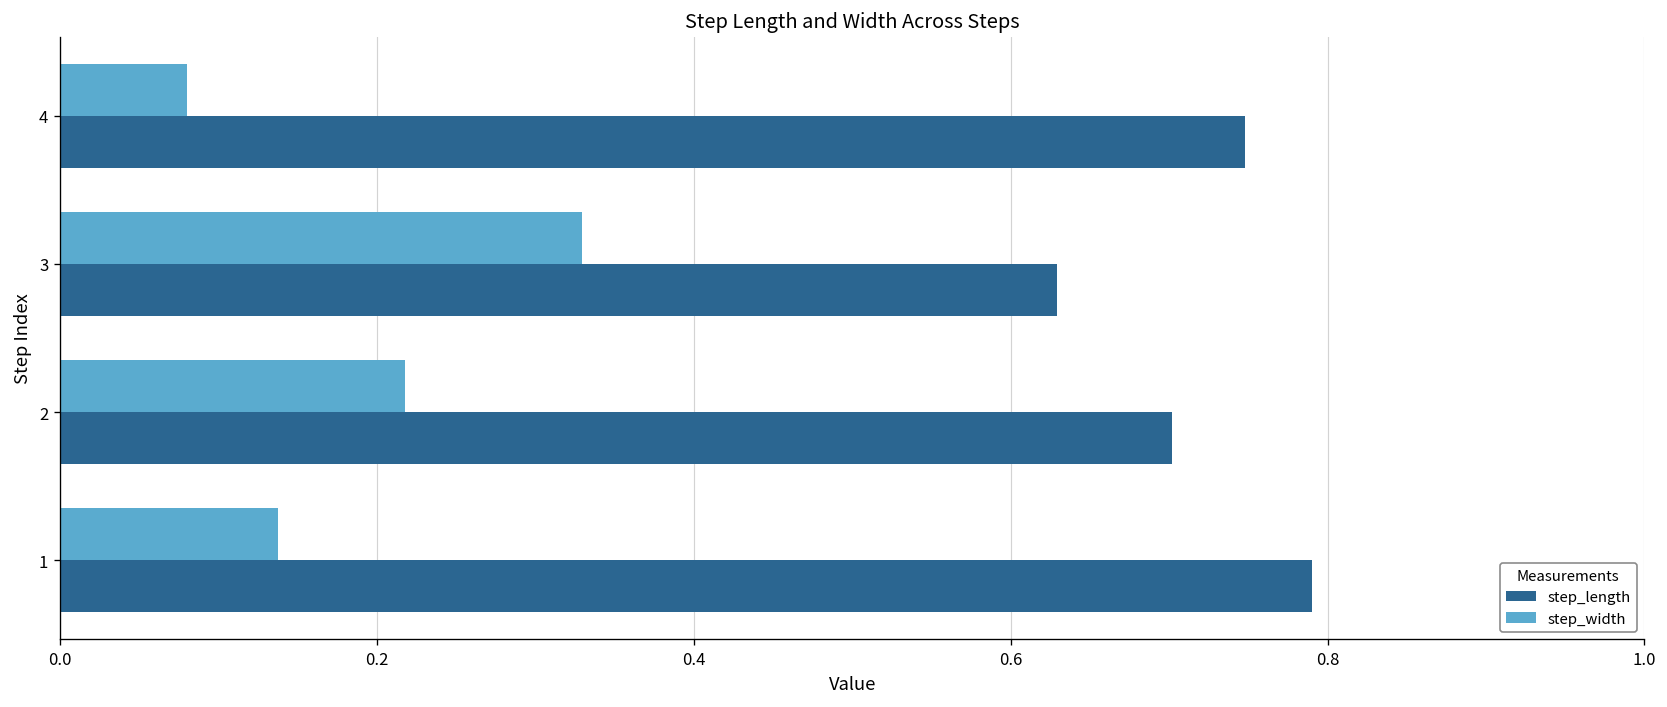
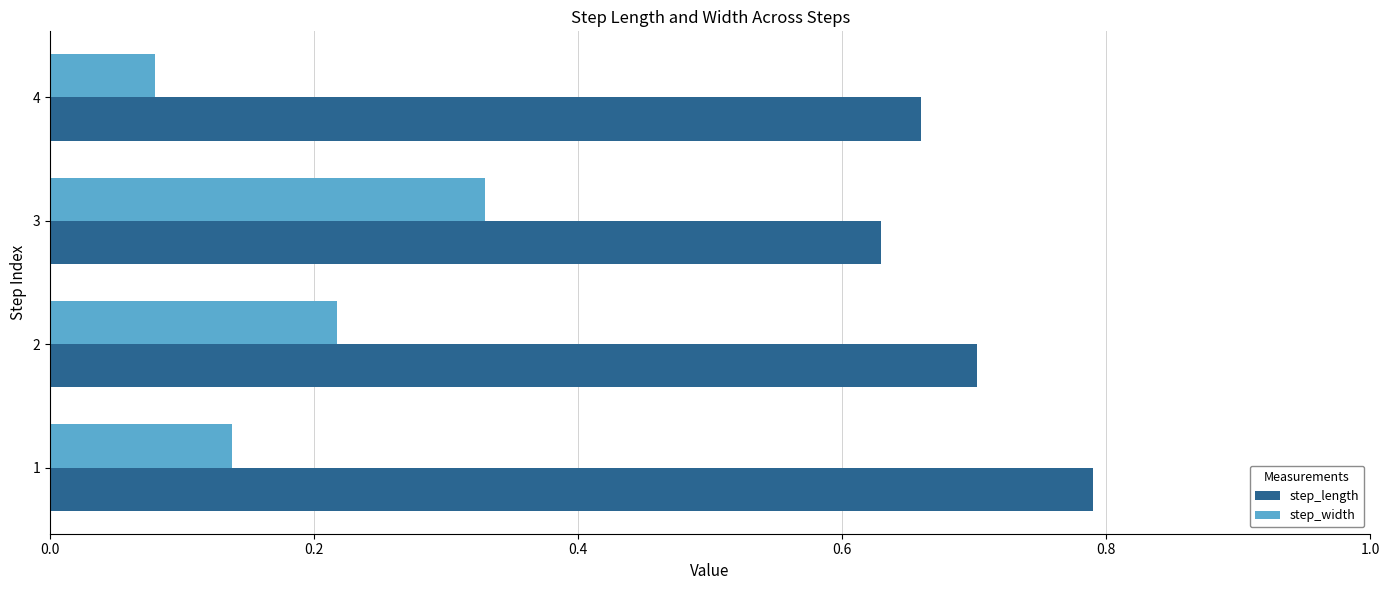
  {
    "step_length": {
-     "4": 0.748,
+     "4": 0.660,
      "3": 0.629,
      "2": 0.702,
      "1": 0.790
    },
    "step_width": {
      "4": 0.080,
      "3": 0.330,
      "2": 0.218,
      "1": 0.138
    }
  }
